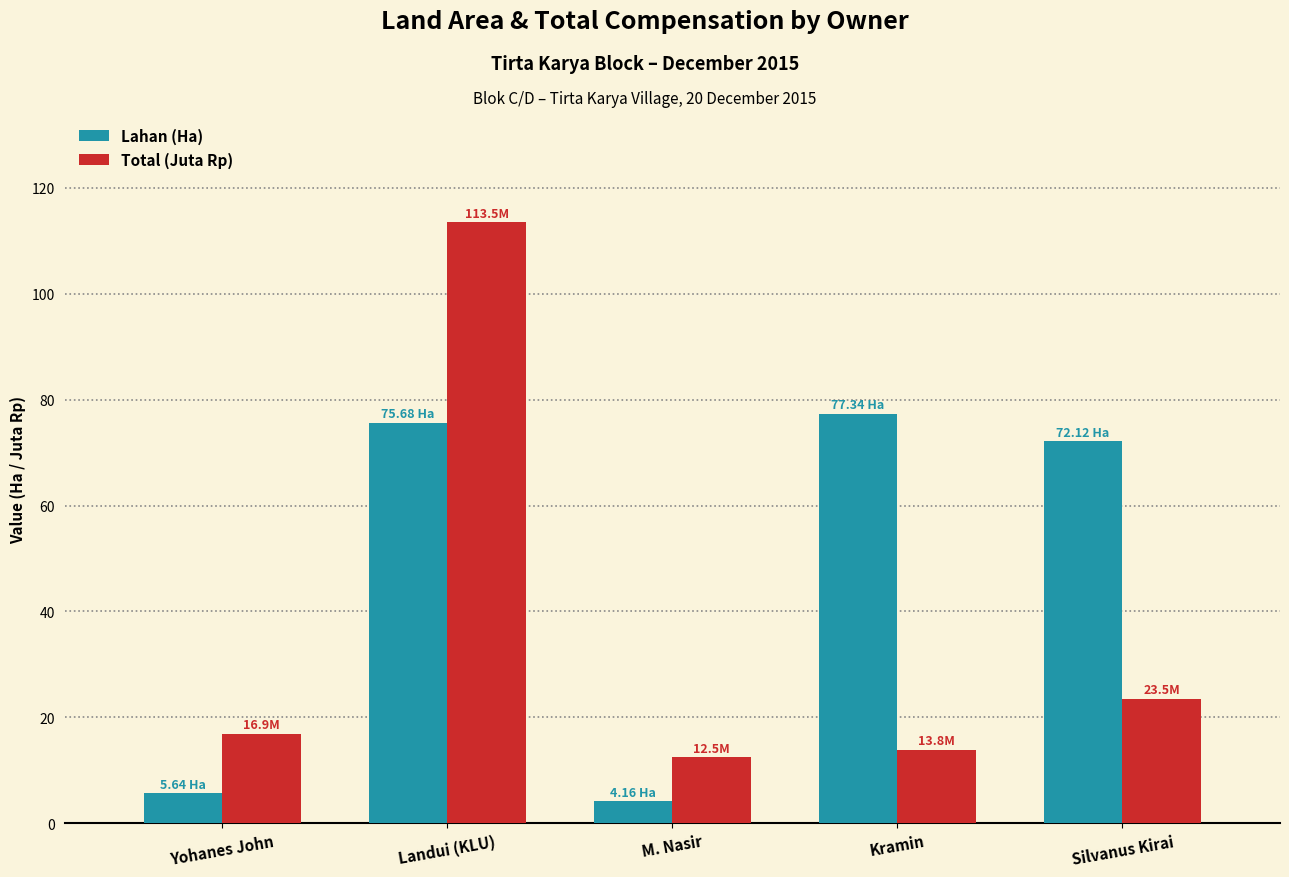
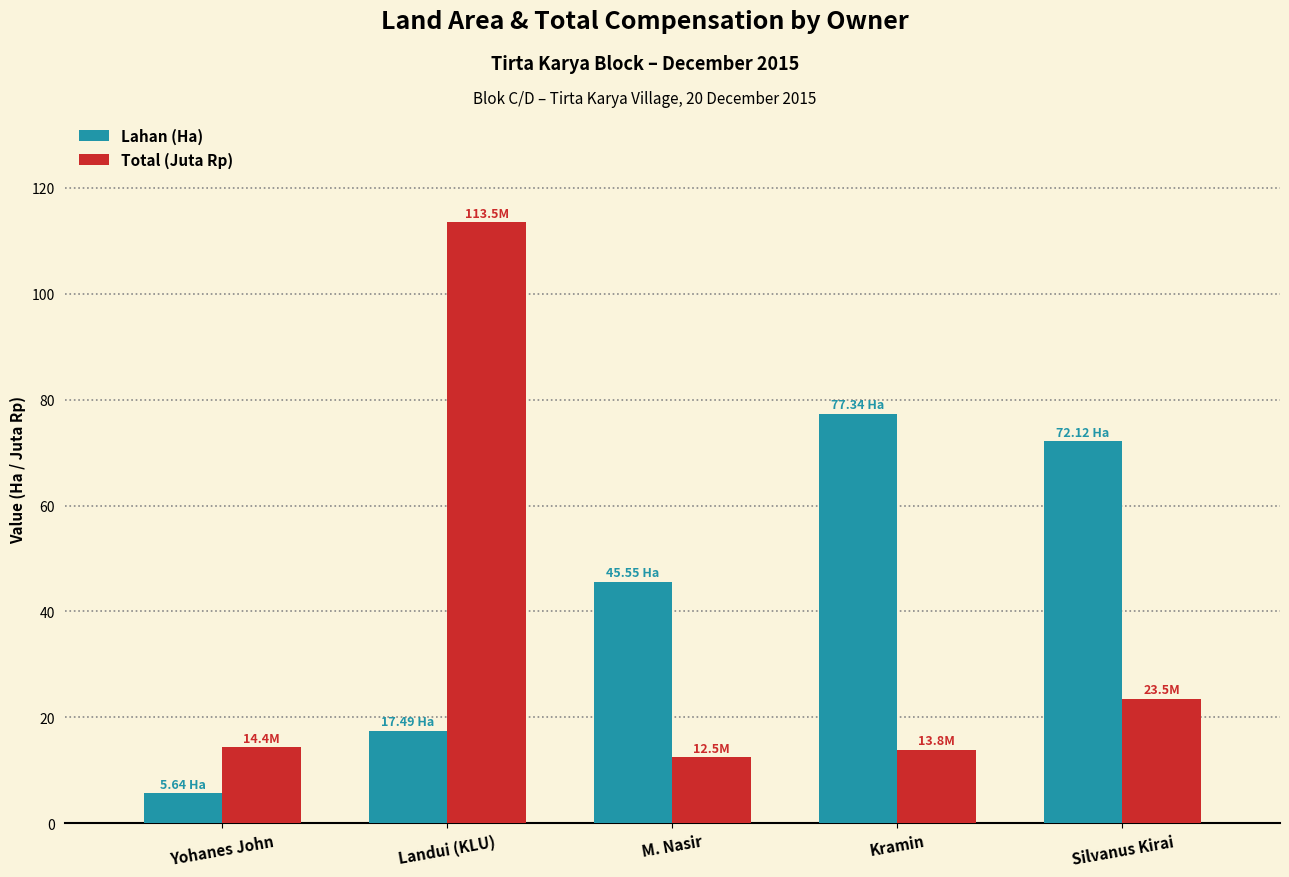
  {
    "Lahan (Ha)": {
      "Yohanes John": "5.64",
-     "Landui (KLU)": "75.68",
-     "M. Nasir": "4.16",
+     "Landui (KLU)": "17.49",
+     "M. Nasir": "45.55",
      "Kramin": "77.34",
      "Silvanus Kirai": "72.12"
    },
    "Total (Juta Rp)": {
-     "Yohanes John": "16.9M",
+     "Yohanes John": "14.4M",
      "Landui (KLU)": "113.5M",
      "M. Nasir": "12.5M",
      "Kramin": "13.8M",
      "Silvanus Kirai": "23.5M"
    }
  }
